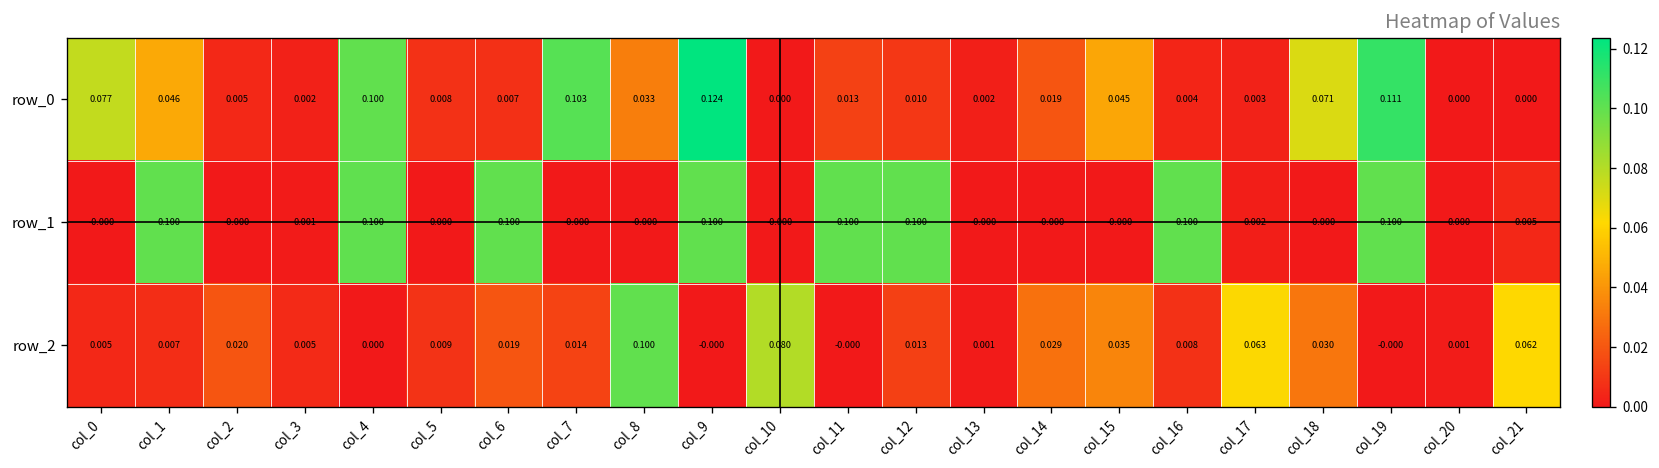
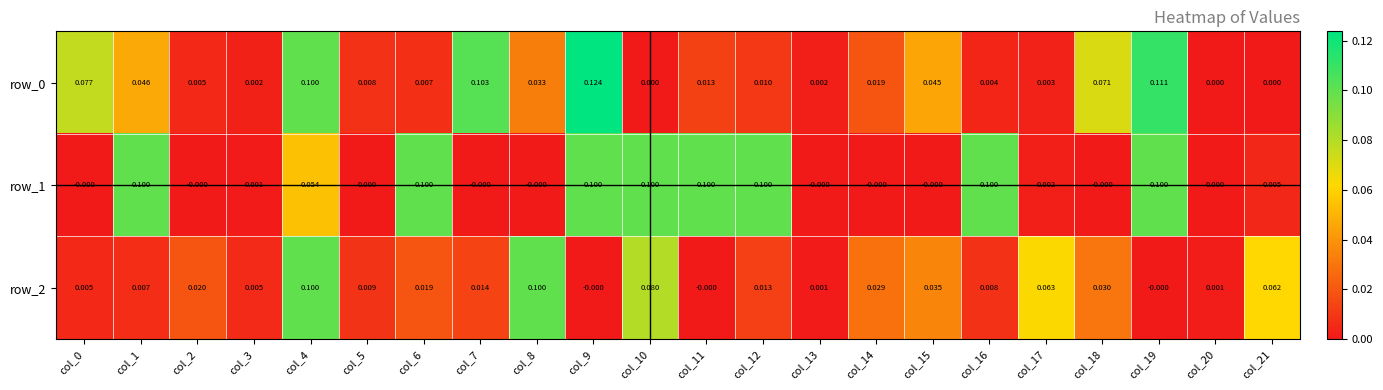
  {
    "row_0": {
      "col_0": 0.077,
      "col_1": 0.046,
      "col_2": 0.005,
      "col_3": 0.002,
      "col_4": 0.100,
      "col_5": 0.008,
      "col_6": 0.007,
      "col_7": 0.103,
      "col_8": 0.033,
      "col_9": 0.124,
      "col_10": 0.000,
      "col_11": 0.013,
      "col_12": 0.010,
      "col_13": 0.002,
      "col_14": 0.019,
      "col_15": 0.045,
      "col_16": 0.004,
      "col_17": 0.003,
      "col_18": 0.071,
      "col_19": 0.111,
      "col_20": 0.000,
      "col_21": 0.000
    },
    "row_1": {
      "col_0": -0.000,
      "col_1": 0.100,
      "col_2": -0.000,
      "col_3": 0.001,
-     "col_4": 0.100,
+     "col_4": 0.054,
      "col_5": 0.000,
      "col_6": 0.100,
      "col_7": -0.000,
      "col_8": -0.000,
      "col_9": 0.100,
-     "col_10": -0.000,
+     "col_10": 0.100,
      "col_11": 0.100,
      "col_12": 0.100,
      "col_13": -0.000,
      "col_14": -0.000,
      "col_15": -0.000,
      "col_16": 0.100,
      "col_17": 0.002,
      "col_18": -0.000,
      "col_19": 0.100,
      "col_20": 0.000,
      "col_21": 0.005
    },
    "row_2": {
      "col_0": 0.005,
      "col_1": 0.007,
      "col_2": 0.020,
      "col_3": 0.005,
-     "col_4": 0.000,
+     "col_4": 0.100,
      "col_5": 0.009,
      "col_6": 0.019,
      "col_7": 0.014,
      "col_8": 0.100,
      "col_9": -0.000,
      "col_10": 0.080,
      "col_11": -0.000,
      "col_12": 0.013,
      "col_13": 0.001,
      "col_14": 0.029,
      "col_15": 0.035,
      "col_16": 0.008,
      "col_17": 0.063,
      "col_18": 0.030,
      "col_19": -0.000,
      "col_20": 0.001,
      "col_21": 0.062
    }
  }
